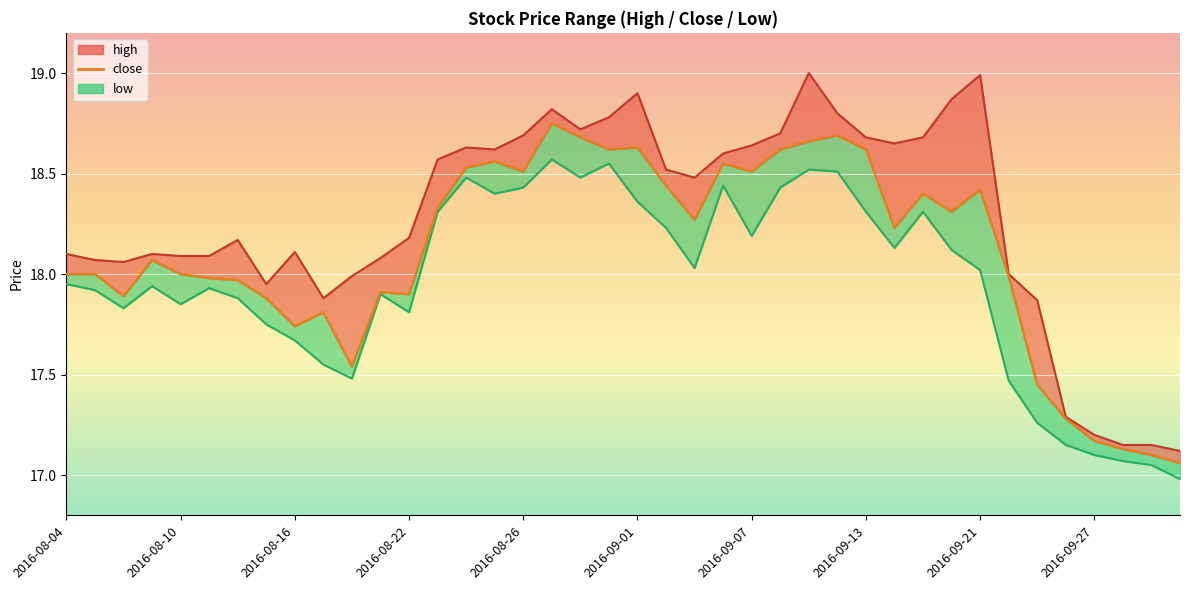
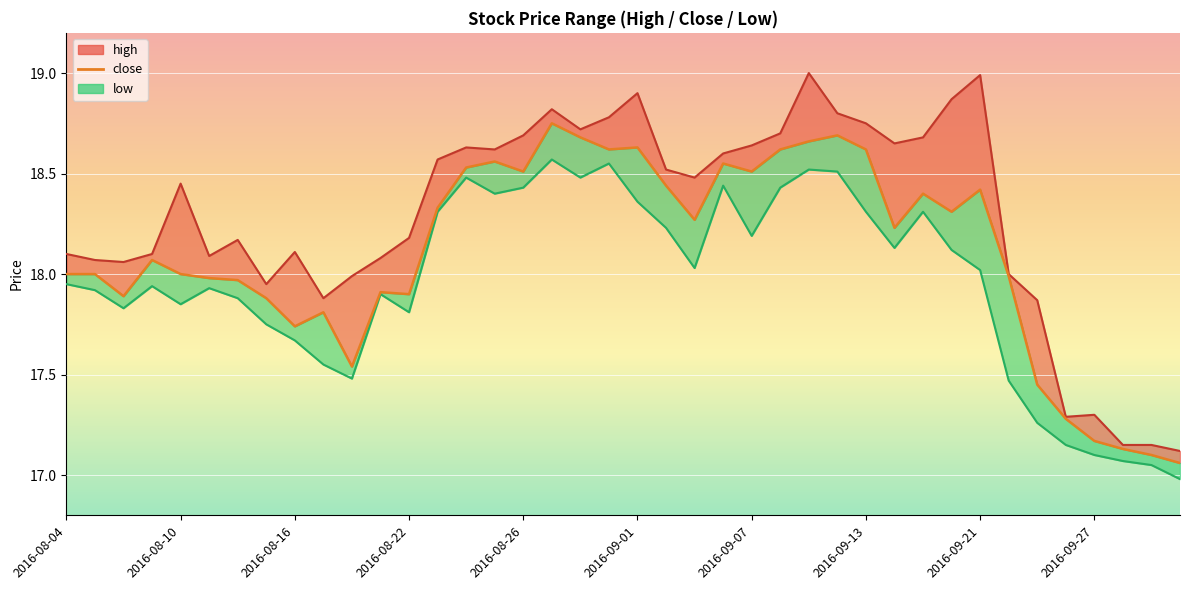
  {
    "high": {
      "2016-08-04": 18.10,
-     "2016-08-10": 18.09,
+     "2016-08-10": 18.45,
      "2016-08-16": 18.11,
      "2016-08-22": 18.18,
      "2016-08-26": 18.69,
      "2016-09-01": 18.90,
      "2016-09-07": 18.64,
-     "2016-09-13": 18.68,
+     "2016-09-13": 18.75,
      "2016-09-21": 18.99,
-     "2016-09-27": 17.2
+     "2016-09-27": 17.3
    }
  }
